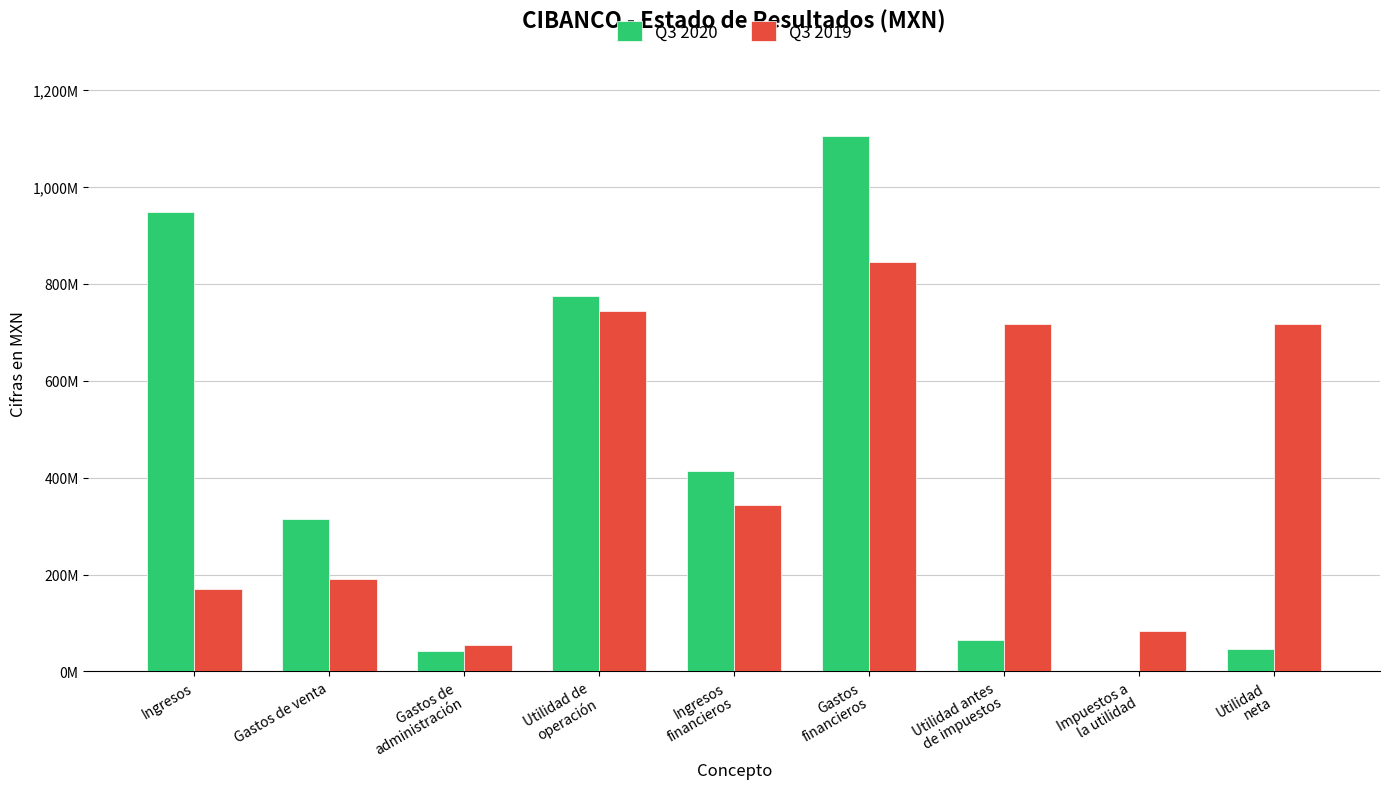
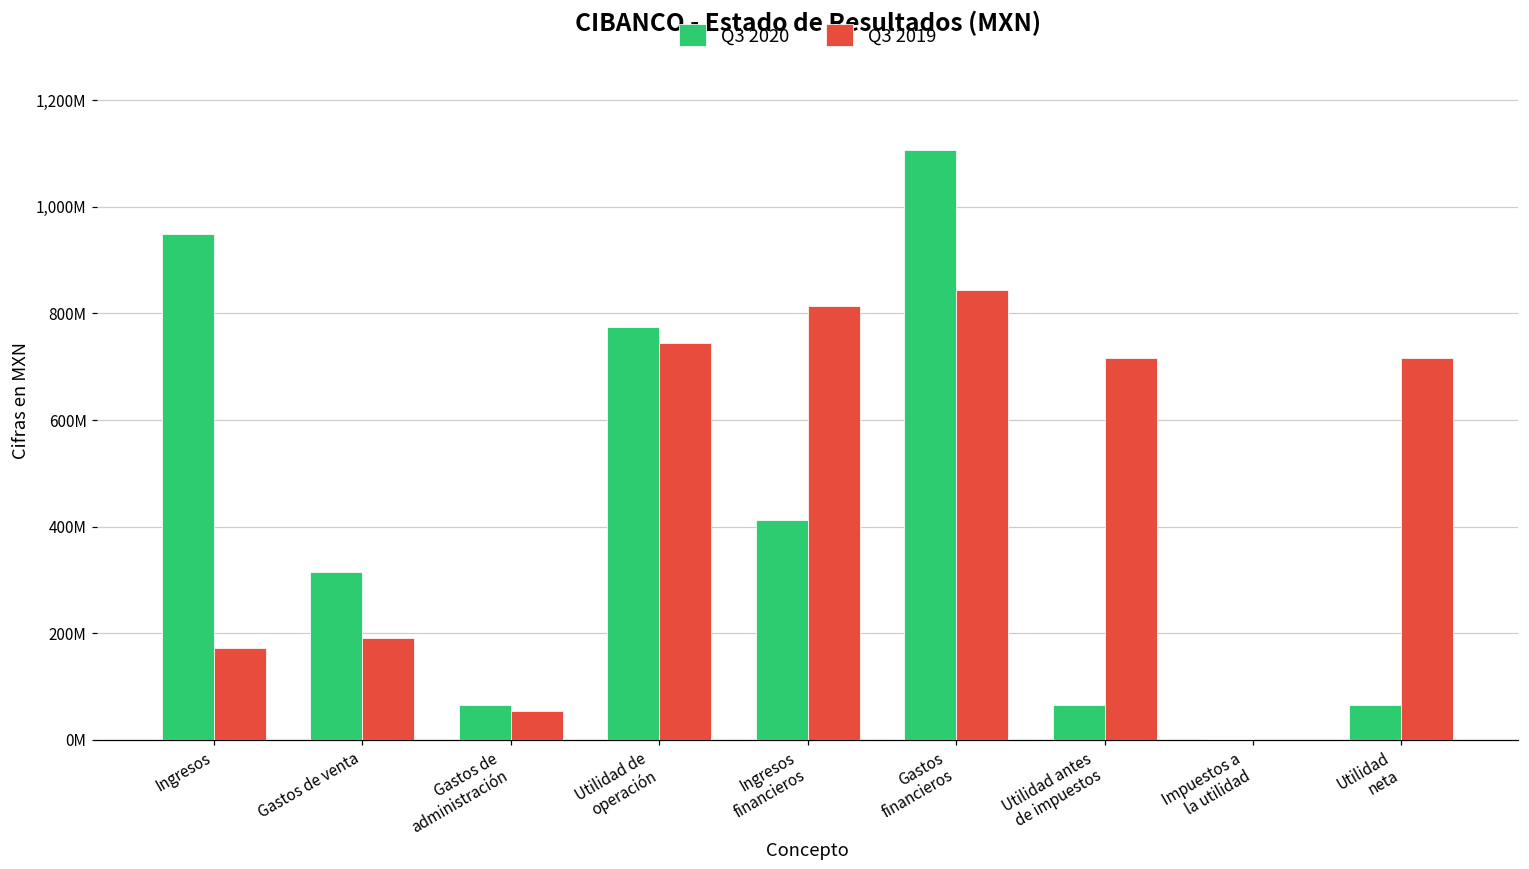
  {
    "Q3 2020": {
      "Ingresos": "950,000,000",
      "Gastos de venta": "320,000,000",
-     "Gastos de administración": "40,000,000",
+     "Gastos de administración": "70,000,000",
      "Utilidad de operación": "780,000,000",
      "Ingresos financieros": "410,000,000",
      "Gastos financieros": "1,110,000,000",
      "Utilidad antes de impuestos": "70,000,000",
-     "Utilidad neta": "50,000,000"
+     "Utilidad neta": "70,000,000"
    },
    "Q3 2019": {
      "Ingresos": "170,000,000",
      "Gastos de venta": "190,000,000",
      "Gastos de administración": "50,000,000",
      "Utilidad de operación": "740,000,000",
-     "Ingresos financieros": "340,000,000",
+     "Ingresos financieros": "810,000,000",
      "Gastos financieros": "840,000,000",
      "Utilidad antes de impuestos": "720,000,000",
-     "Impuestos a la utilidad": "80,000,000",
+     "Impuestos a la utilidad": "0",
      "Utilidad neta": "720,000,000"
    }
  }
